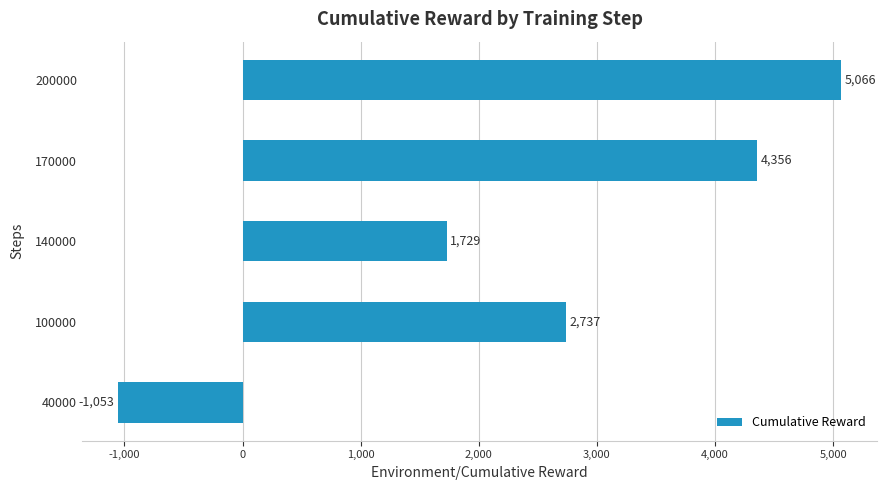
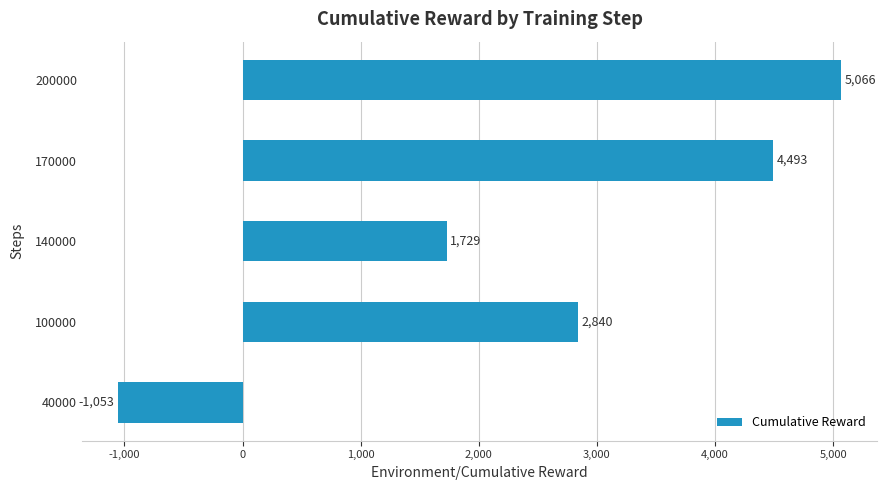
  {
    "200000": "5,066",
-   "170000": "4,356",
+   "170000": "4,493",
    "140000": "1,729",
-   "100000": "2,737",
+   "100000": "2,840",
    "40000": "-1,053"
  }
